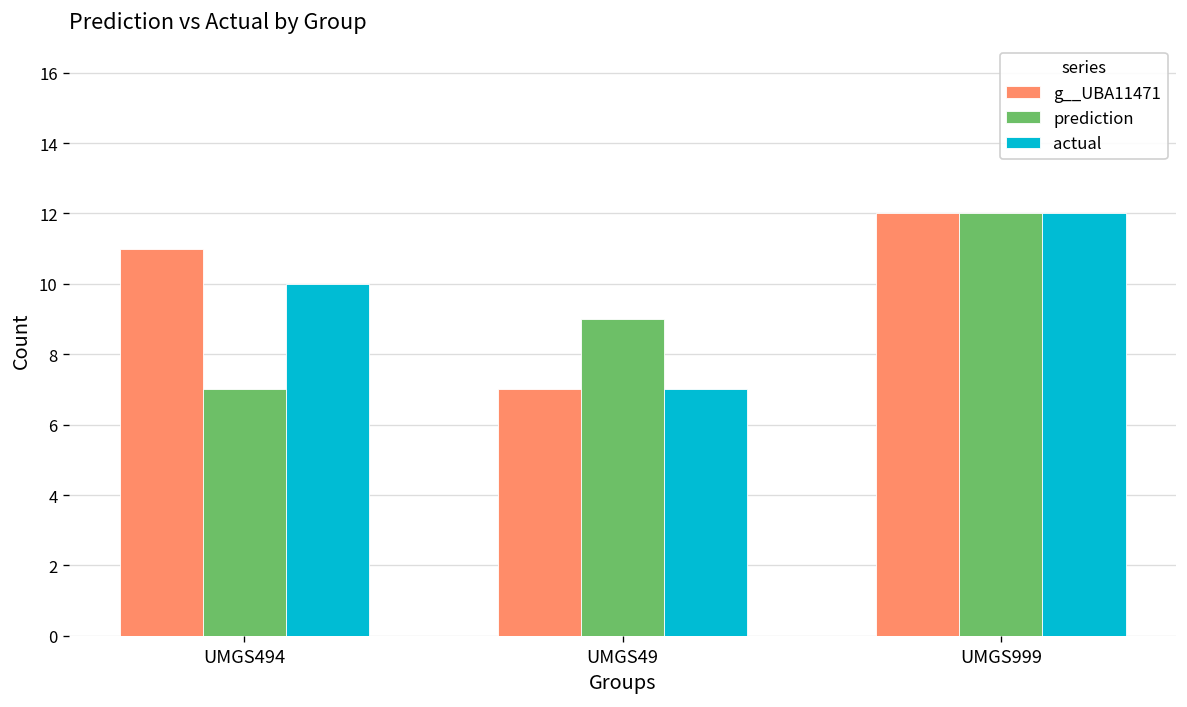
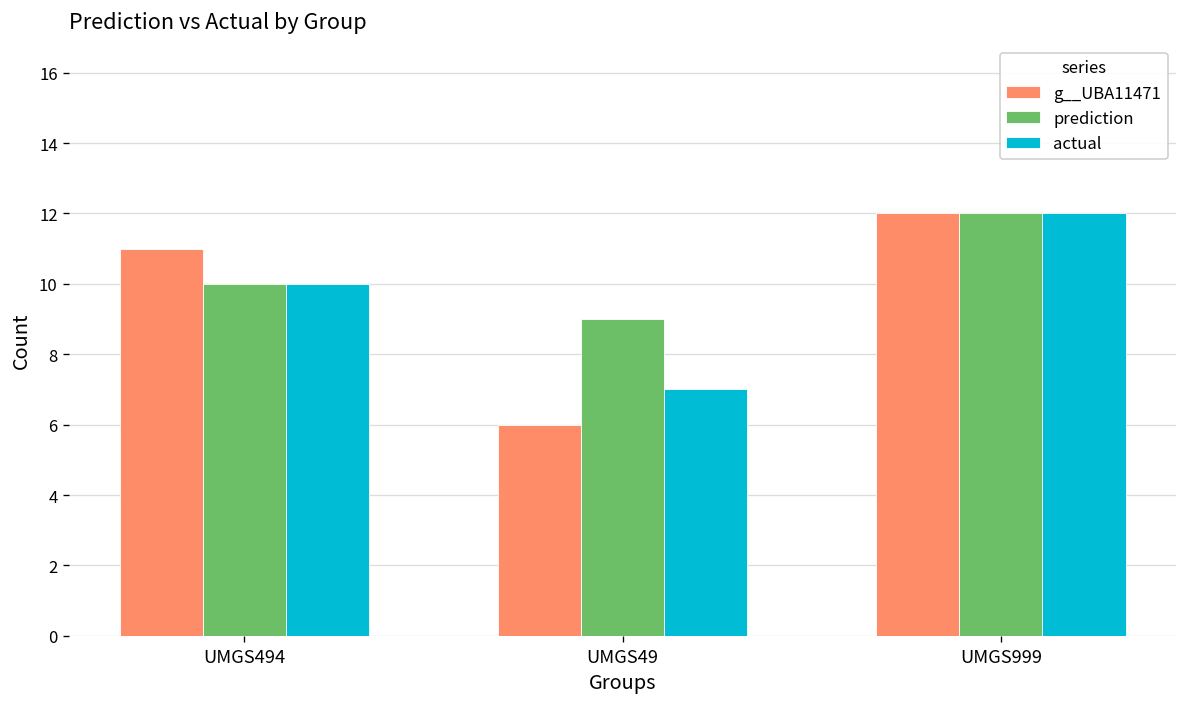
  {
    "g__UBA11471": {
      "UMGS494": 11,
-     "UMGS49": 7,
+     "UMGS49": 6,
      "UMGS999": 12
    },
    "prediction": {
-     "UMGS494": 7,
+     "UMGS494": 10,
      "UMGS49": 9,
      "UMGS999": 12
    },
    "actual": {
      "UMGS494": 10,
      "UMGS49": 7,
      "UMGS999": 12
    }
  }
